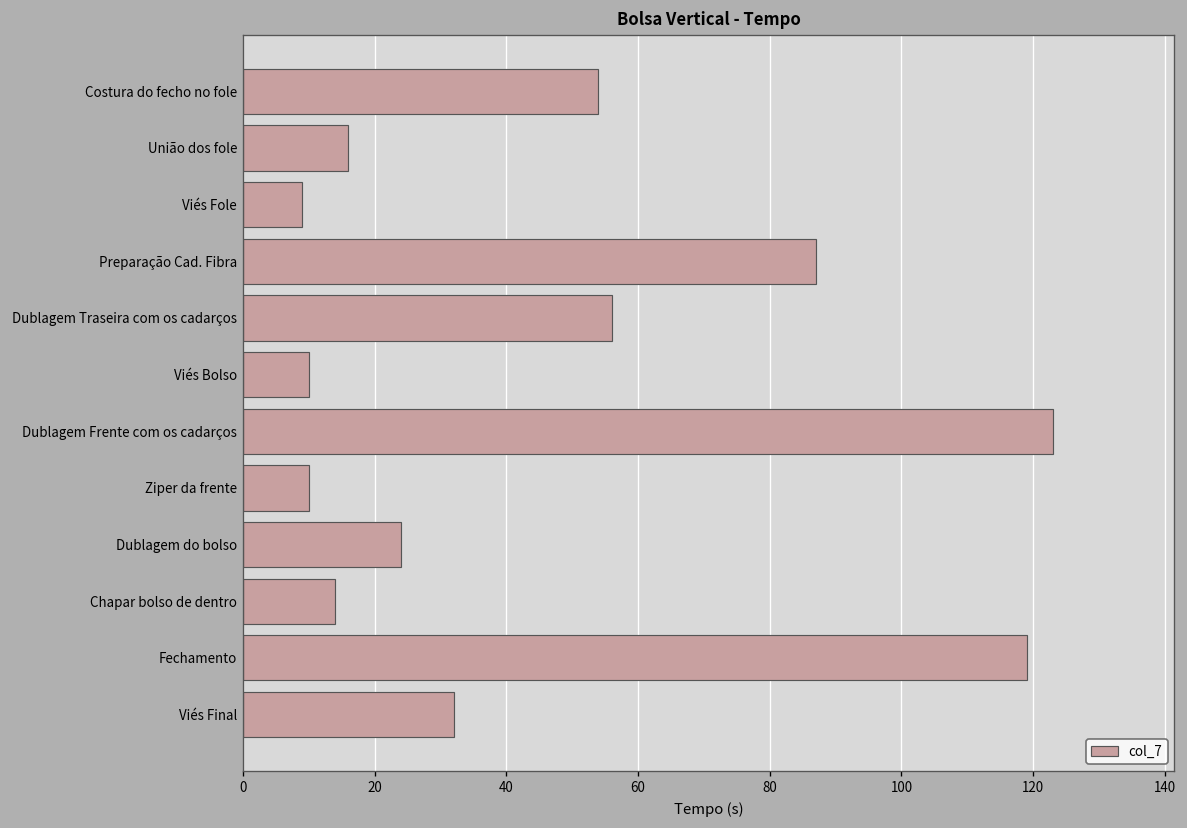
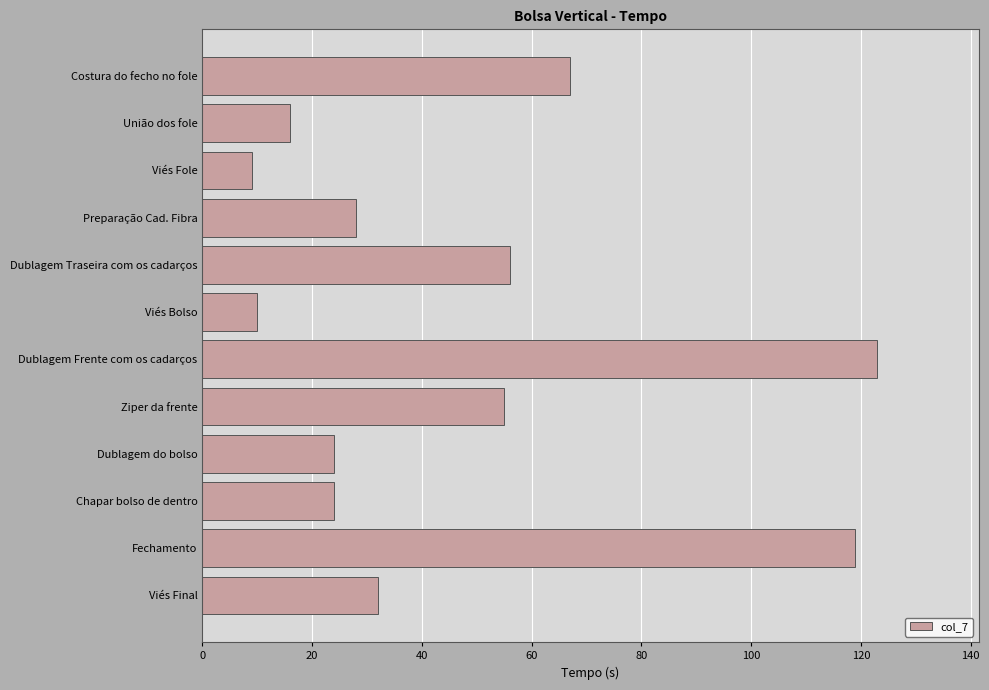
  {
-   "Costura do fecho no fole": 54,
+   "Costura do fecho no fole": 67,
    "União dos fole": 16,
    "Viés Fole": 9,
-   "Preparação Cad. Fibra": 87,
+   "Preparação Cad. Fibra": 28,
    "Dublagem Traseira com os cadarços": 56,
    "Viés Bolso": 10,
    "Dublagem Frente com os cadarços": 123,
-   "Ziper da frente": 10,
+   "Ziper da frente": 55,
    "Dublagem do bolso": 24,
-   "Chapar bolso de dentro": 14,
+   "Chapar bolso de dentro": 24,
    "Fechamento": 119,
    "Viés Final": 32
  }
